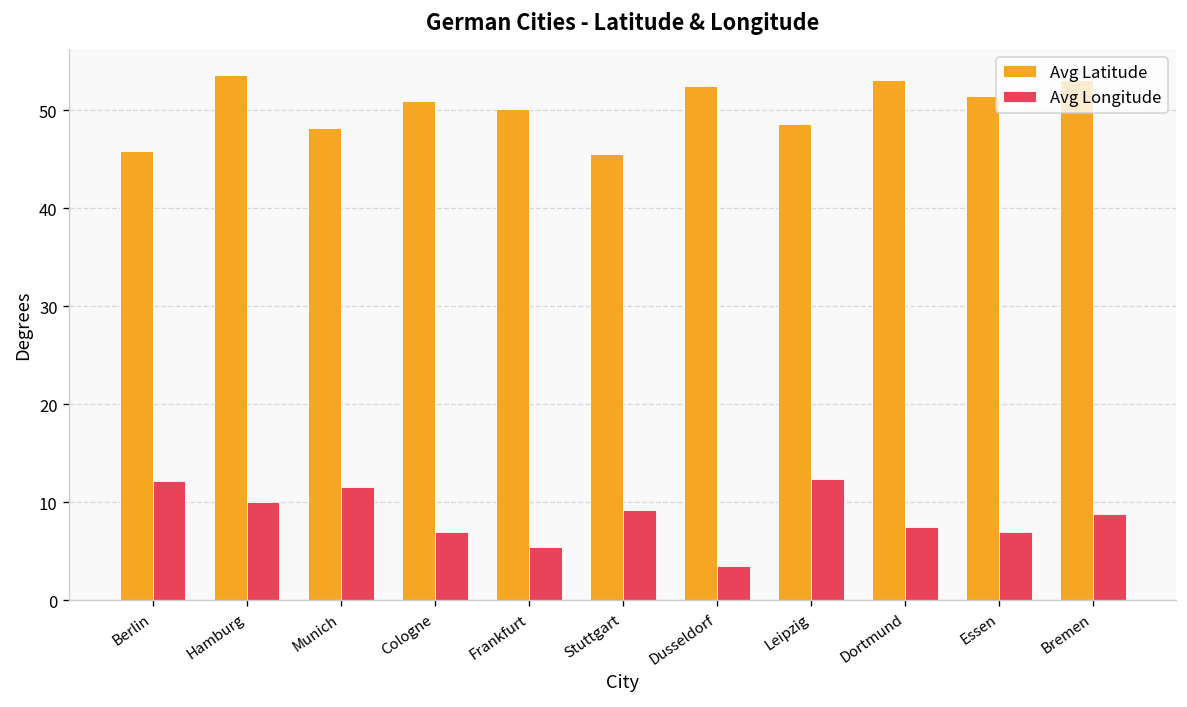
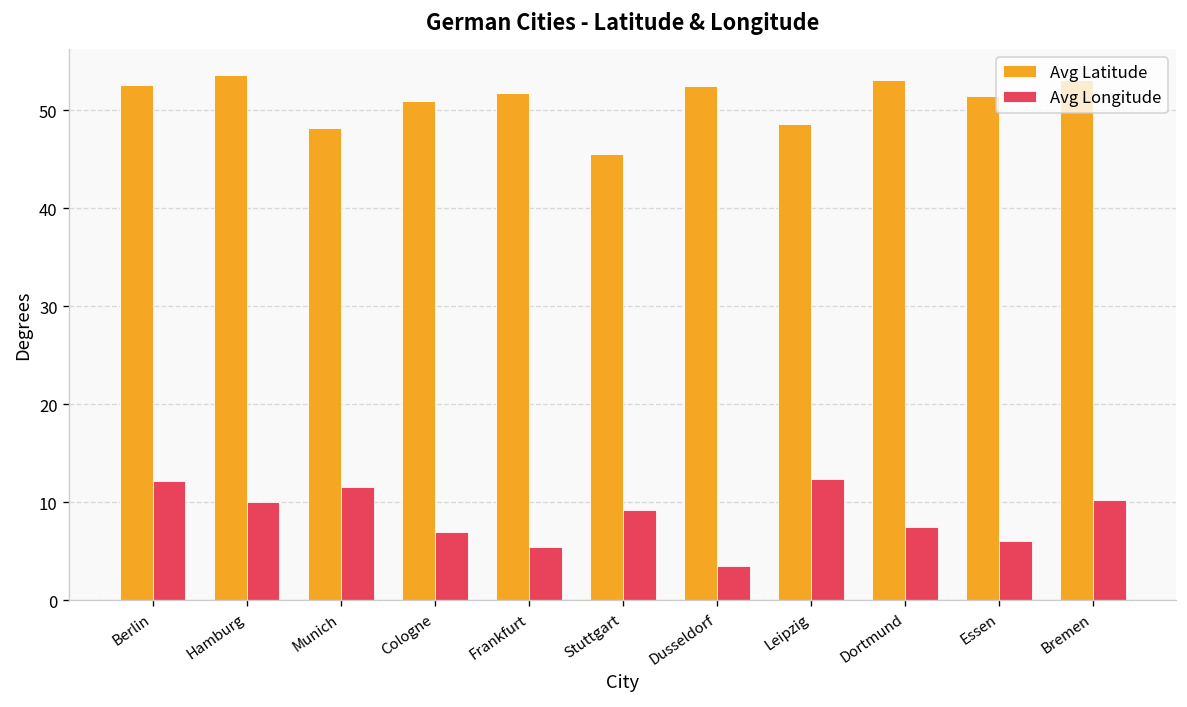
  {
    "Avg Latitude": {
-     "Berlin": 46,
+     "Berlin": 53,
      "Hamburg": 54,
      "Munich": 48,
      "Cologne": 51,
-     "Frankfurt": 50,
+     "Frankfurt": 52,
      "Stuttgart": 45,
      "Dusseldorf": 52,
      "Leipzig": 49,
      "Dortmund": 53,
      "Essen": 51
    },
    "Avg Longitude": {
      "Berlin": 12,
      "Hamburg": 10,
      "Munich": 12,
      "Cologne": 7,
      "Frankfurt": 5,
      "Stuttgart": 9,
      "Dusseldorf": 4,
      "Leipzig": 12,
      "Dortmund": 7,
-     "Essen": 7,
-     "Bremen": 9
+     "Essen": 6,
+     "Bremen": 10
    }
  }
